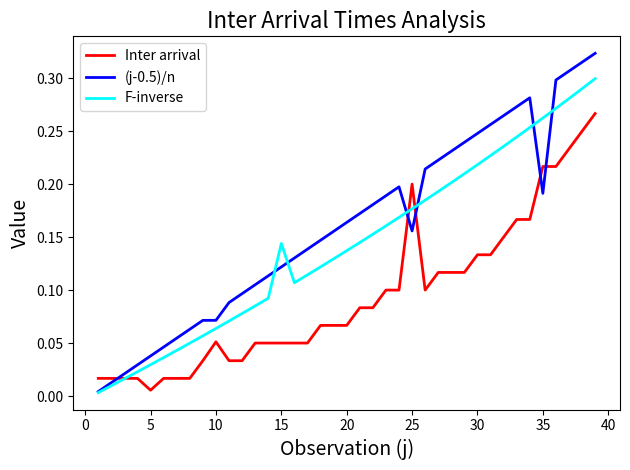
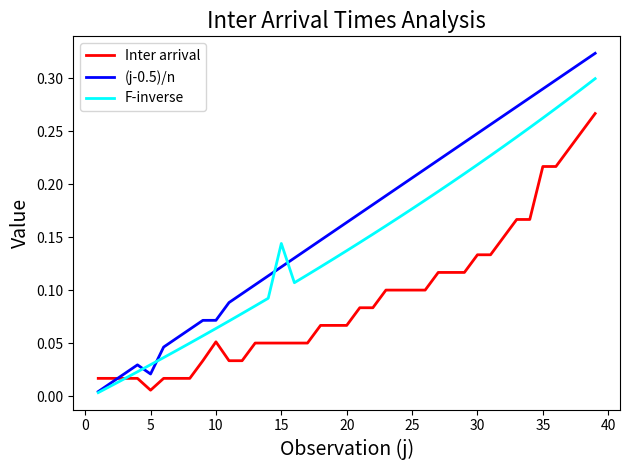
  {
    "Inter arrival": {
      "5": 0.006,
      "10": 0.051,
      "15": 0.050,
      "20": 0.067,
-     "25": 0.2,
+     "25": 0.1,
      "30": 0.133,
      "35": 0.217
    },
    "(j-0.5)/n": {
-     "5": 0.038,
+     "5": 0.021,
      "10": 0.071,
      "15": 0.122,
      "20": 0.164,
-     "25": 0.156,
+     "25": 0.206,
      "30": 0.248,
-     "35": 0.191
+     "35": 0.290
    },
    "F-inverse": {
      "5": 0.030,
      "10": 0.064,
      "15": 0.144,
      "20": 0.137,
      "25": 0.177,
      "30": 0.218,
      "35": 0.262
    }
  }
